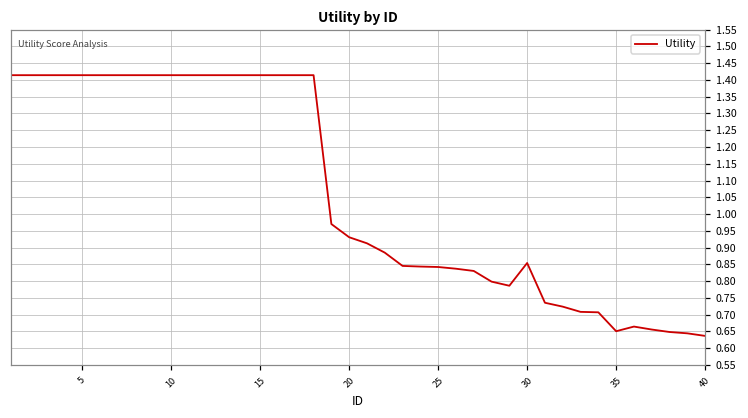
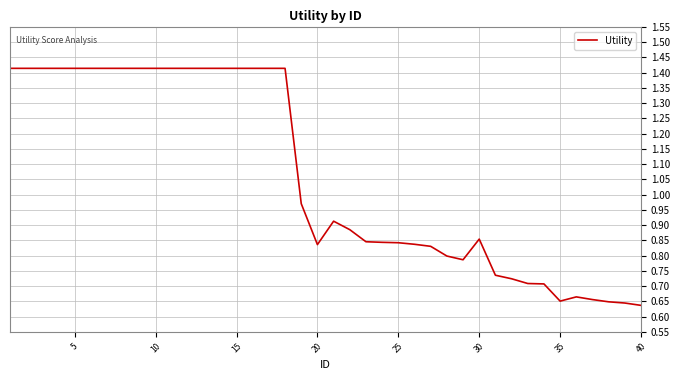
  {
    "5": 1.41,
    "10": 1.41,
    "15": 1.41,
-   "20": 0.93,
+   "20": 0.84,
    "25": 0.84,
    "30": 0.85,
    "35": 0.65,
    "40": 0.64
  }
